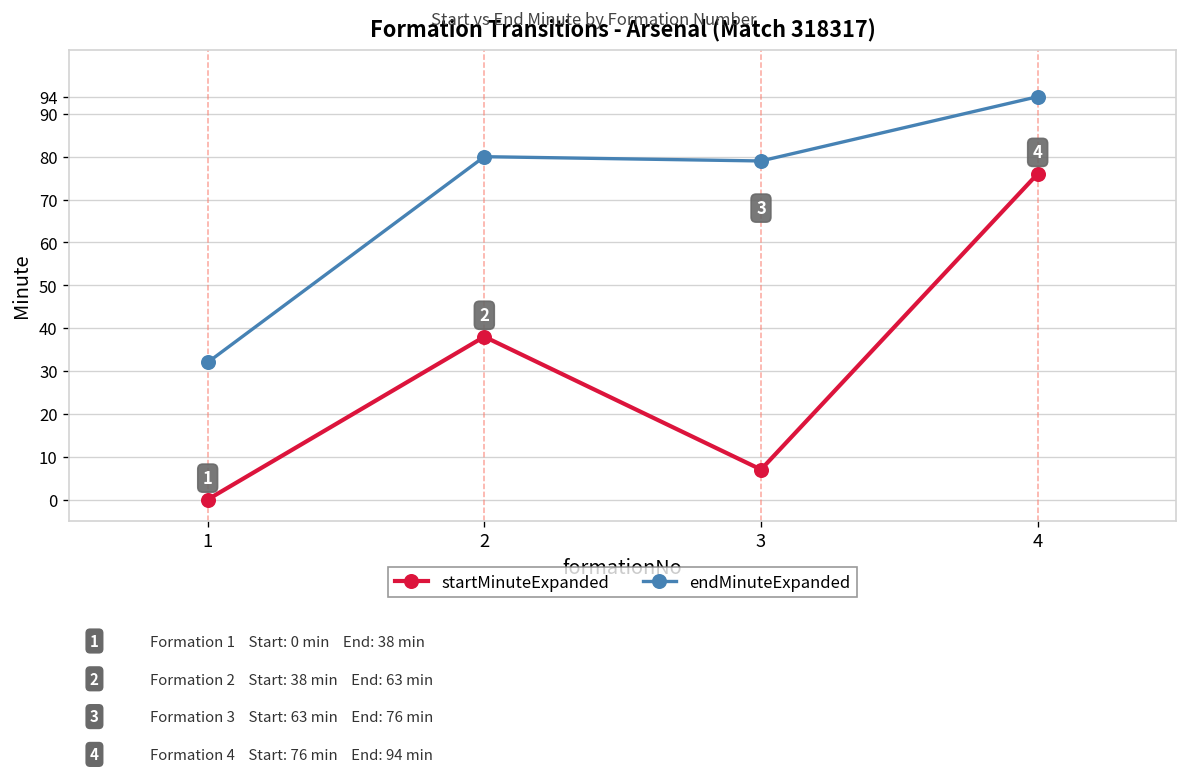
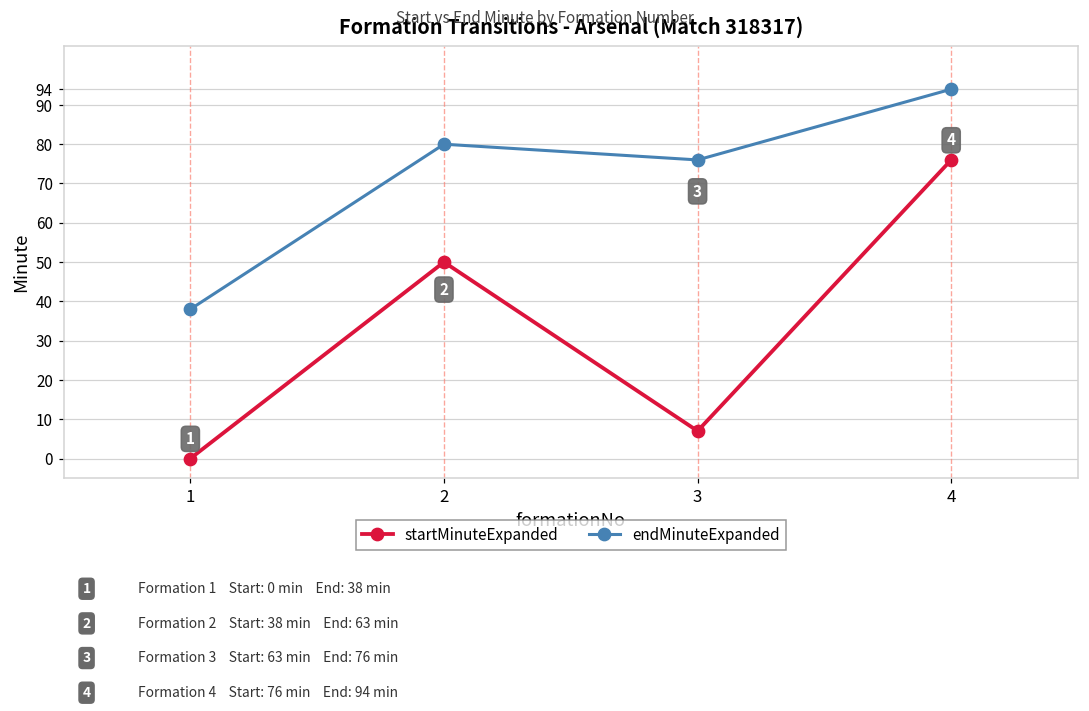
  {
    "startMinuteExpanded": {
-     "2": 38,
+     "2": 50,
      "3": 7
    },
    "endMinuteExpanded": {
-     "1": 32,
+     "1": 38,
      "2": 80,
-     "3": 79,
+     "3": 76,
      "4": 94
    }
  }
